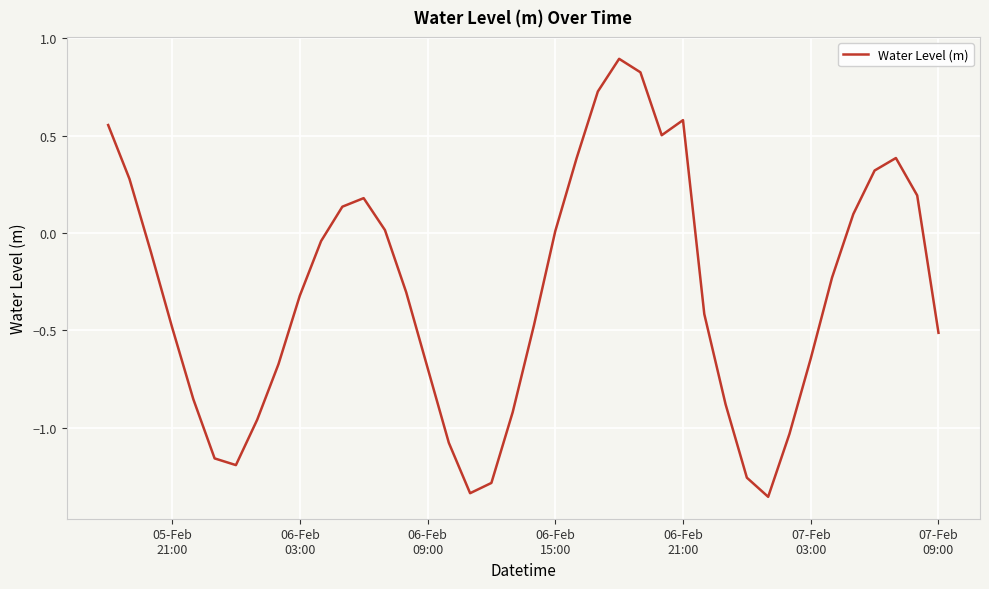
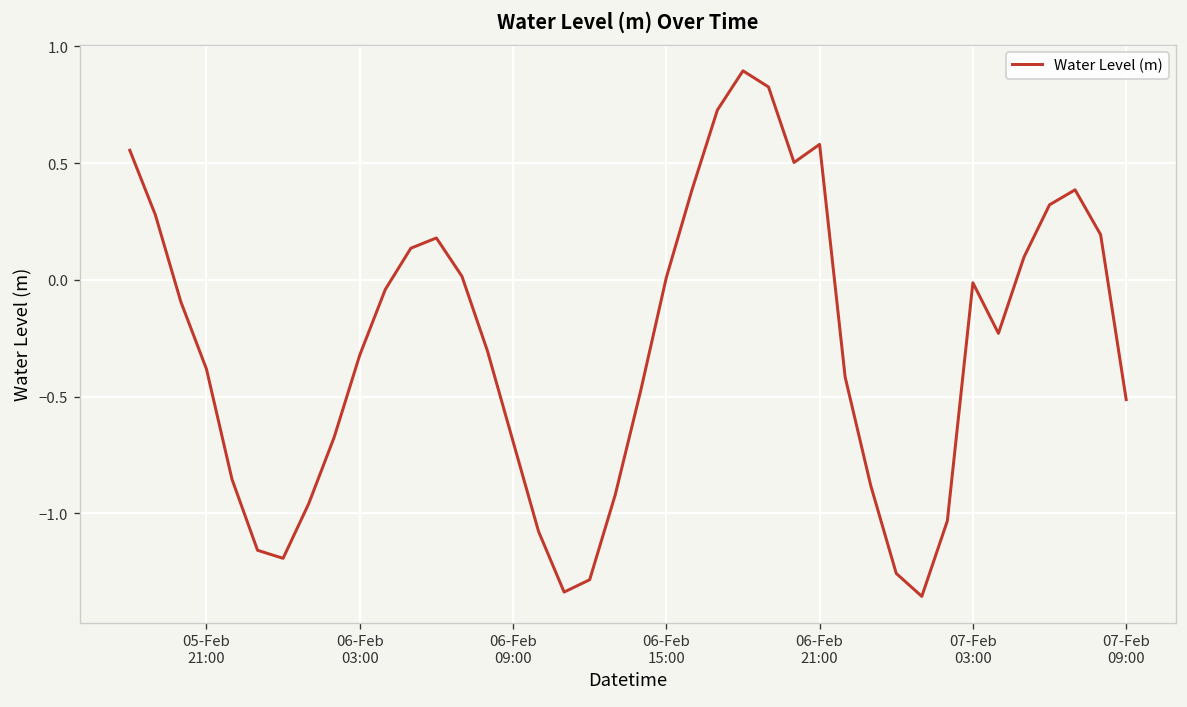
  {
-   "05-Feb 21:00": -0.48,
+   "05-Feb 21:00": -0.38,
    "06-Feb 03:00": -0.32,
    "06-Feb 09:00": -0.69,
    "06-Feb 15:00": 0.01,
    "06-Feb 21:00": 0.58,
-   "07-Feb 03:00": -0.64,
+   "07-Feb 03:00": -0.01,
    "07-Feb 09:00": -0.51
  }
